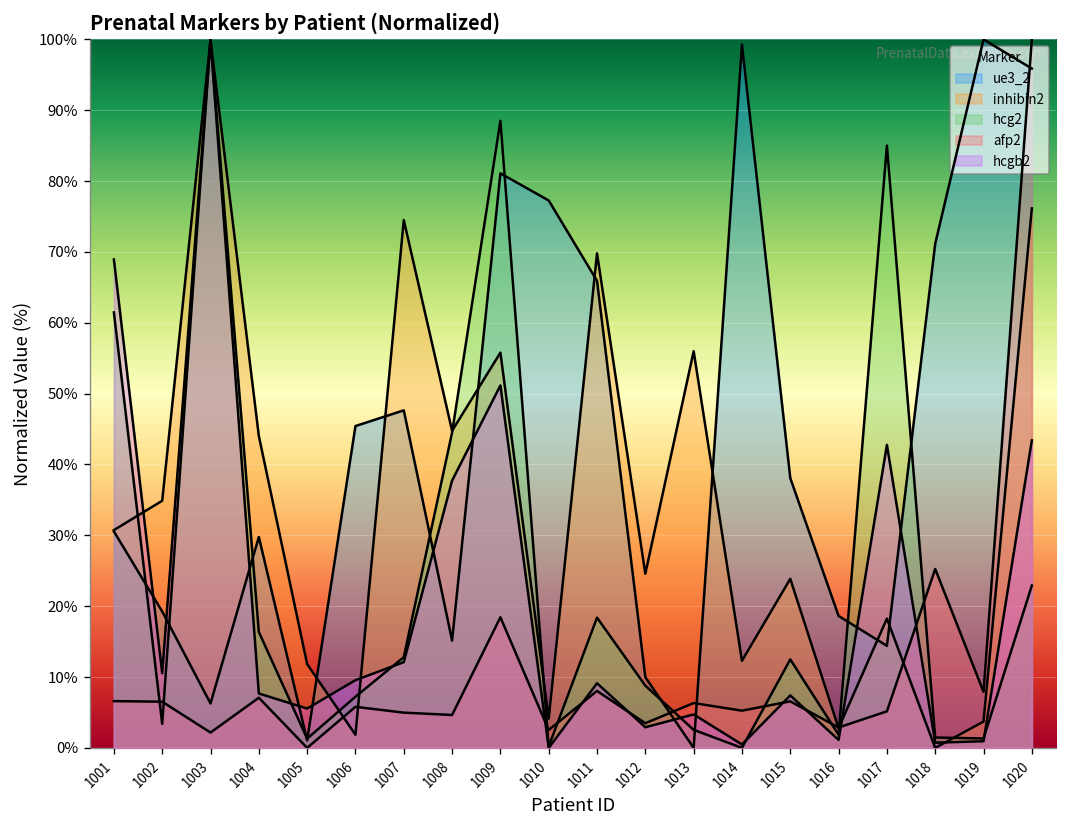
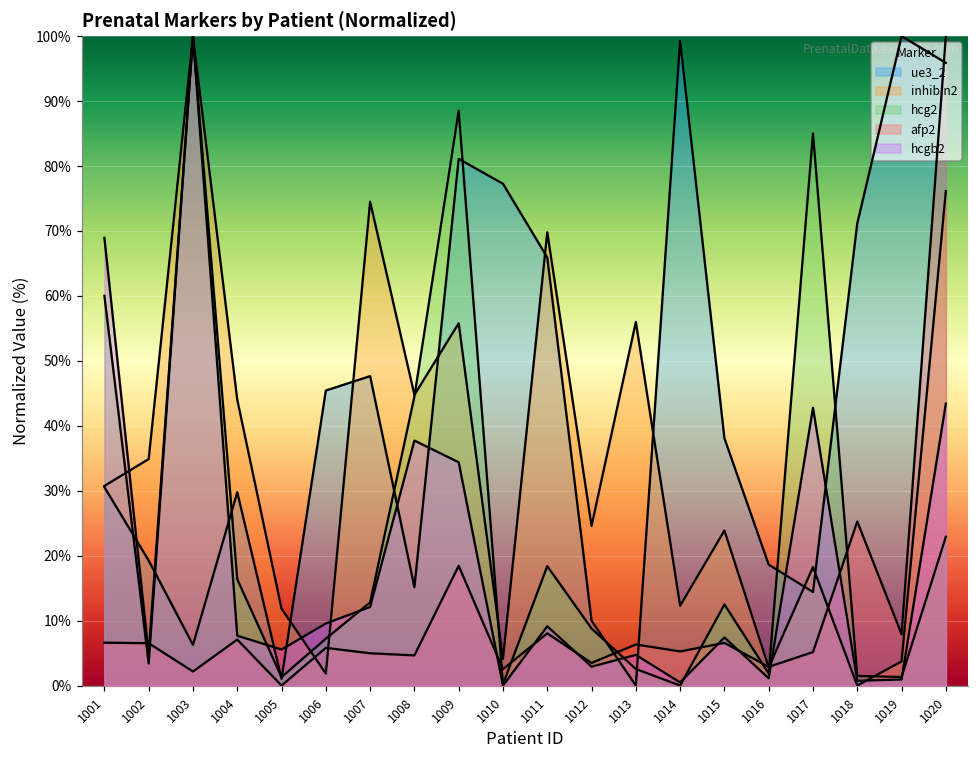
  {
    "ue3_2": {
      "1002": "19%",
      "1003": "6%",
      "1004": "30%",
      "1006": "45%",
      "1007": "48%",
      "1008": "15%",
      "1009": "81%",
      "1010": "77%",
      "1011": "66%",
      "1012": "10%",
      "1013": "0%",
      "1014": "99%",
      "1015": "38%",
      "1016": "19%",
      "1017": "14%",
      "1018": "71%",
      "1019": "100%"
    },
    "hcg2": {
-     "1001": "61%",
+     "1001": "60%",
      "1002": "3%",
      "1004": "16%",
      "1006": "7%",
      "1007": "13%",
      "1009": "89%",
      "1011": "18%",
      "1012": "9%",
      "1013": "3%",
      "1014": "0%",
      "1015": "12%",
      "1016": "2%",
      "1017": "85%",
      "1018": "1%",
      "1020": "23%"
    },
    "hcgb2": {
      "1001": "69%",
-     "1002": "11%",
+     "1002": "5%",
      "1004": "8%",
      "1005": "6%",
      "1006": "10%",
      "1007": "12%",
      "1008": "38%",
-     "1009": "51%",
+     "1009": "34%",
      "1011": "9%",
      "1012": "3%",
      "1013": "5%",
      "1014": "0%",
      "1015": "7%",
      "1016": "1%",
      "1017": "43%",
      "1018": "1%",
      "1020": "43%"
    }
  }
